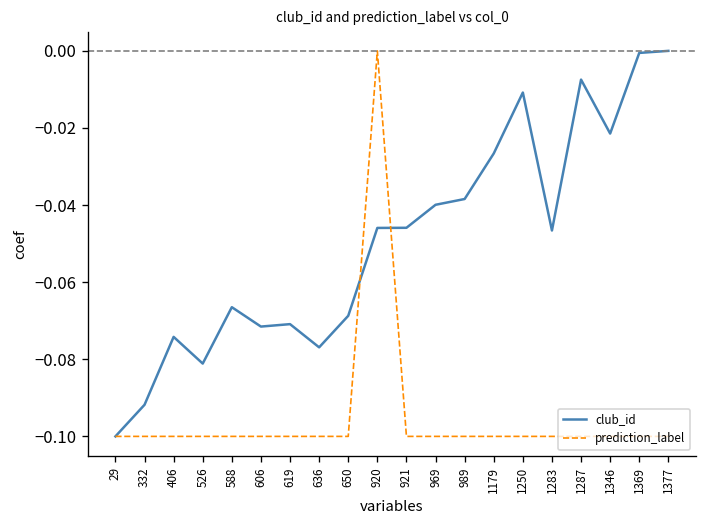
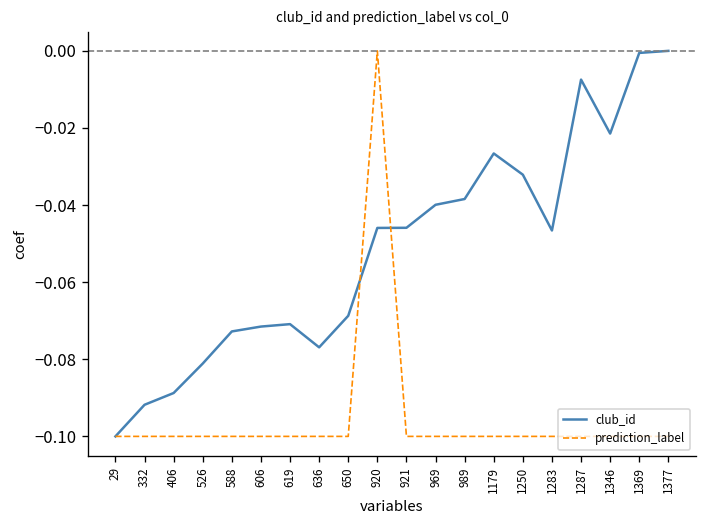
  {
    "club_id": {
      "332": -0.092,
-     "406": -0.074,
+     "406": -0.089,
      "526": -0.081,
-     "588": -0.066,
+     "588": -0.073,
      "606": -0.072,
      "619": -0.071,
      "636": -0.077,
      "650": -0.069,
      "920": -0.046,
      "921": -0.046,
      "969": -0.040,
      "989": -0.038,
      "1179": -0.027,
-     "1250": -0.011,
+     "1250": -0.032,
      "1283": -0.047,
      "1287": -0.007,
      "1346": -0.021,
      "1369": -0.001,
      "1377": 0.000
    },
    "prediction_label": {
      "332": -0.100,
      "406": -0.100,
      "526": -0.100,
      "588": -0.100,
      "606": -0.100,
      "619": -0.100,
      "636": -0.100,
      "650": -0.100,
      "920": 0.000,
      "921": -0.100,
      "969": -0.100,
      "989": -0.100,
      "1179": -0.100,
      "1250": -0.100,
      "1283": -0.100
    }
  }
